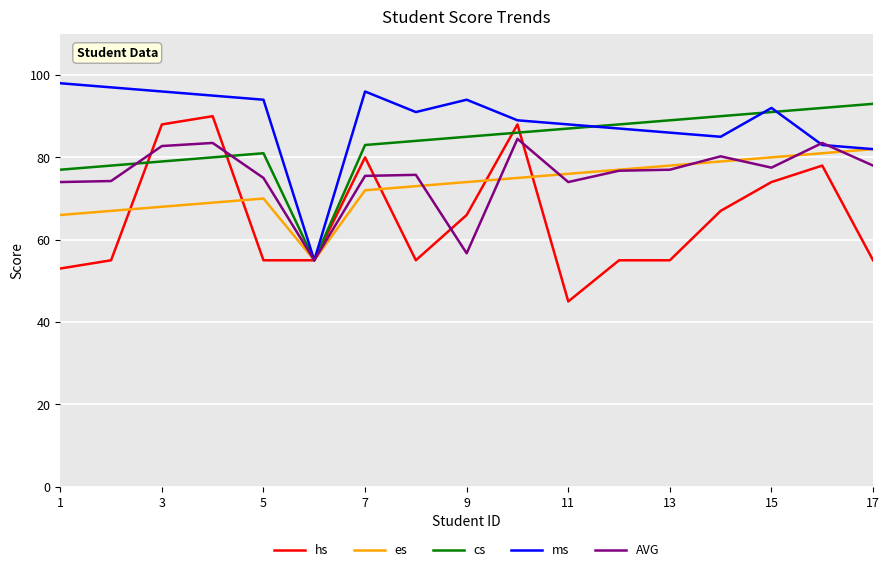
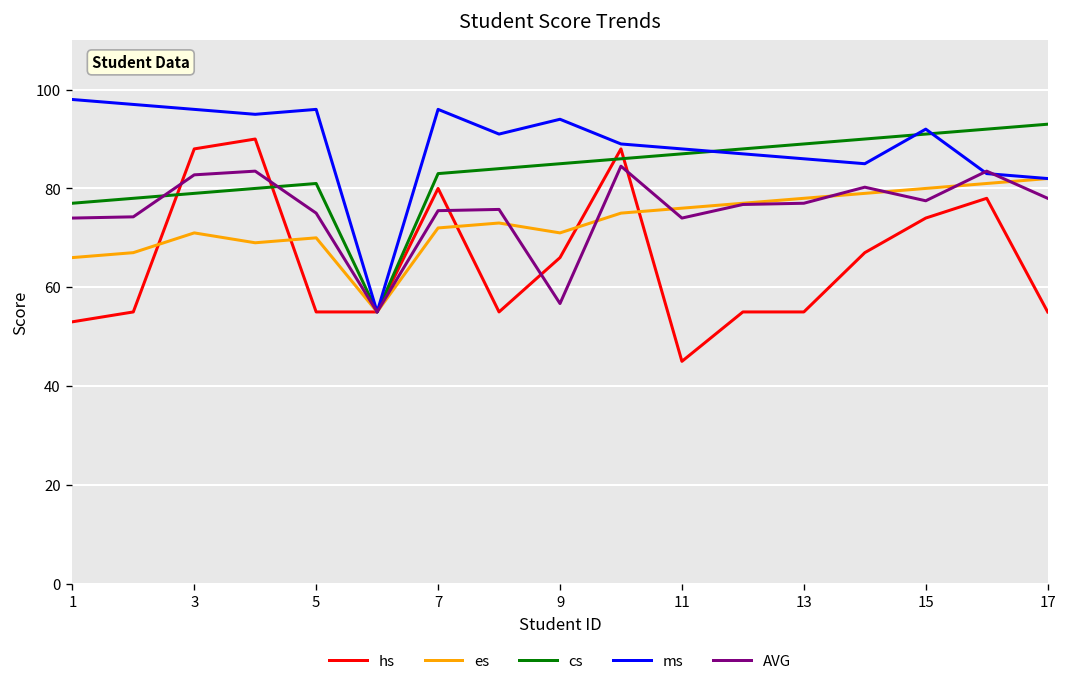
  {
    "hs": {
      "1": 53,
      "3": 88,
      "5": 55,
      "7": 80,
      "9": 66,
      "11": 45,
      "13": 55,
      "15": 74,
      "17": 55
    },
    "es": {
      "1": 66,
-     "3": 68,
+     "3": 71,
      "5": 70,
      "7": 72,
-     "9": 74,
+     "9": 71,
      "11": 76,
      "13": 78,
      "15": 80
    },
    "cs": {
      "1": 77,
      "3": 79,
      "5": 81,
      "7": 83,
      "9": 85,
      "11": 87,
      "13": 89,
      "15": 91,
      "17": 93
    },
    "ms": {
      "1": 98,
      "3": 96,
-     "5": 94,
+     "5": 96,
      "7": 96,
      "9": 94,
      "11": 88,
      "13": 86,
      "15": 92
    },
    "AVG": {
      "1": 74,
      "3": 83,
      "5": 75,
      "7": 76,
      "9": 57,
      "11": 74,
      "13": 77,
      "15": 78,
      "17": 78
    }
  }
